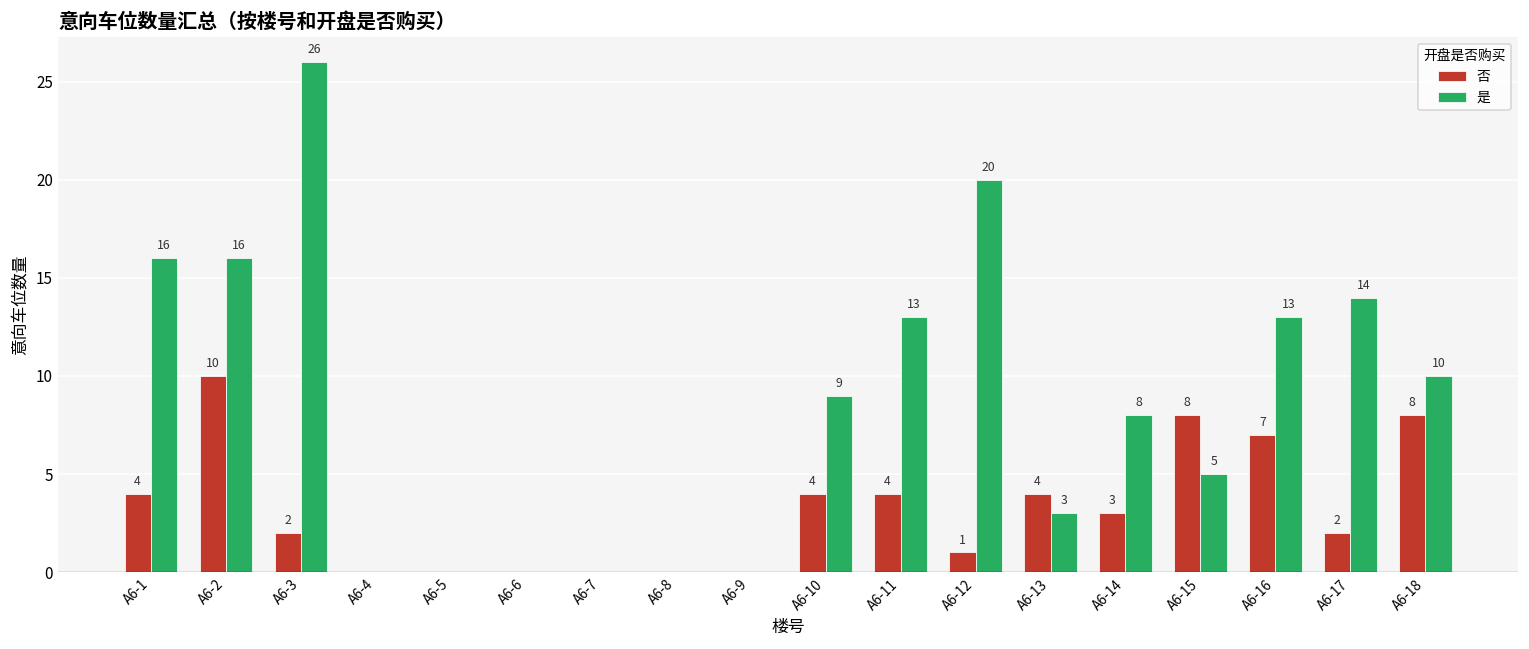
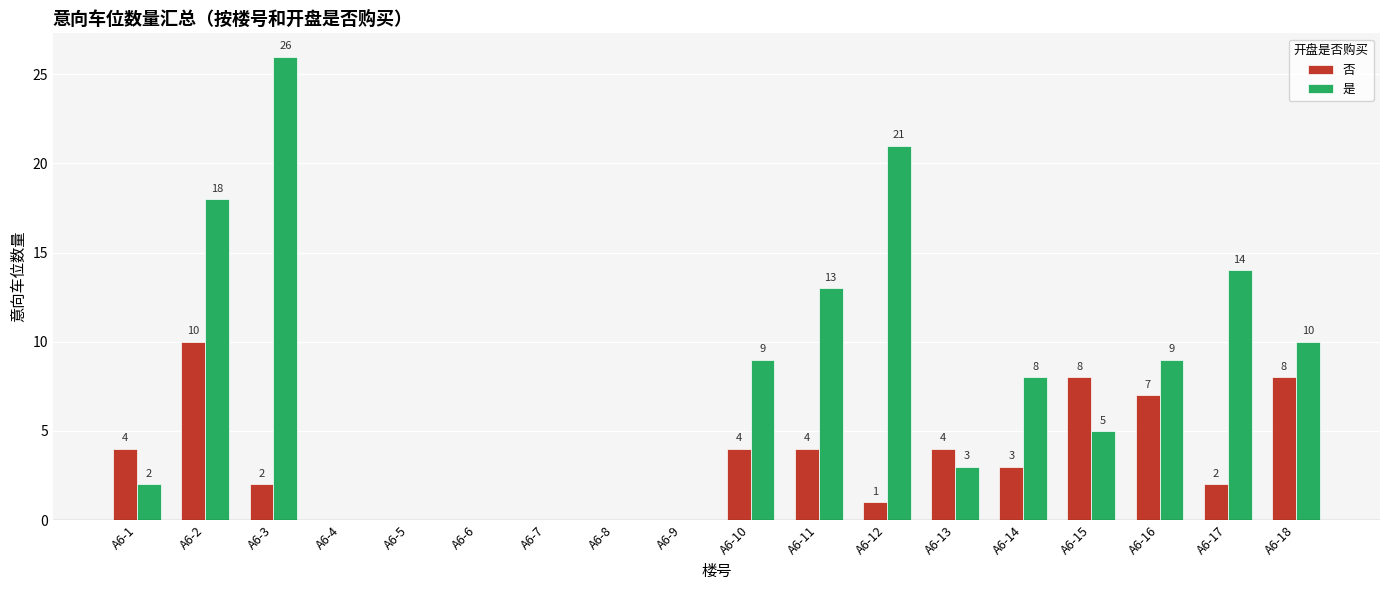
  {
    "否": {
      "A6-1": 4,
      "A6-2": 10,
      "A6-3": 2,
      "A6-10": 4,
      "A6-11": 4,
      "A6-12": 1,
      "A6-13": 4,
      "A6-14": 3,
      "A6-15": 8,
      "A6-16": 7,
      "A6-17": 2,
      "A6-18": 8
    },
    "是": {
-     "A6-1": 16,
-     "A6-2": 16,
+     "A6-1": 2,
+     "A6-2": 18,
      "A6-3": 26,
      "A6-10": 9,
      "A6-11": 13,
-     "A6-12": 20,
+     "A6-12": 21,
      "A6-13": 3,
      "A6-14": 8,
      "A6-15": 5,
-     "A6-16": 13,
+     "A6-16": 9,
      "A6-17": 14,
      "A6-18": 10
    }
  }
